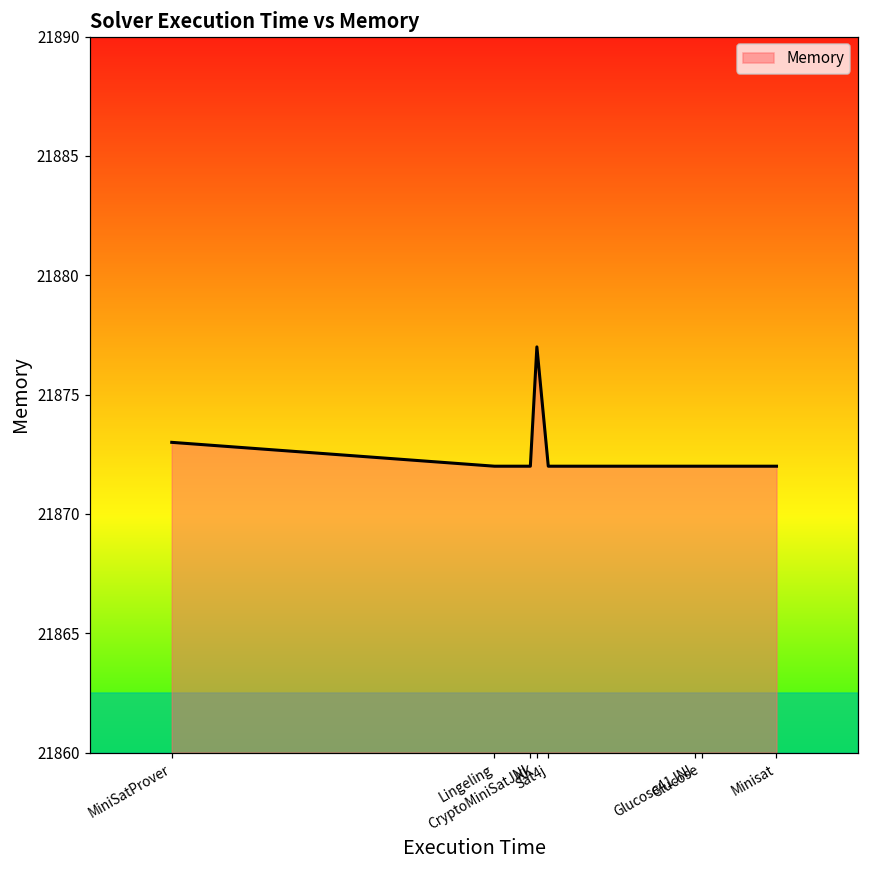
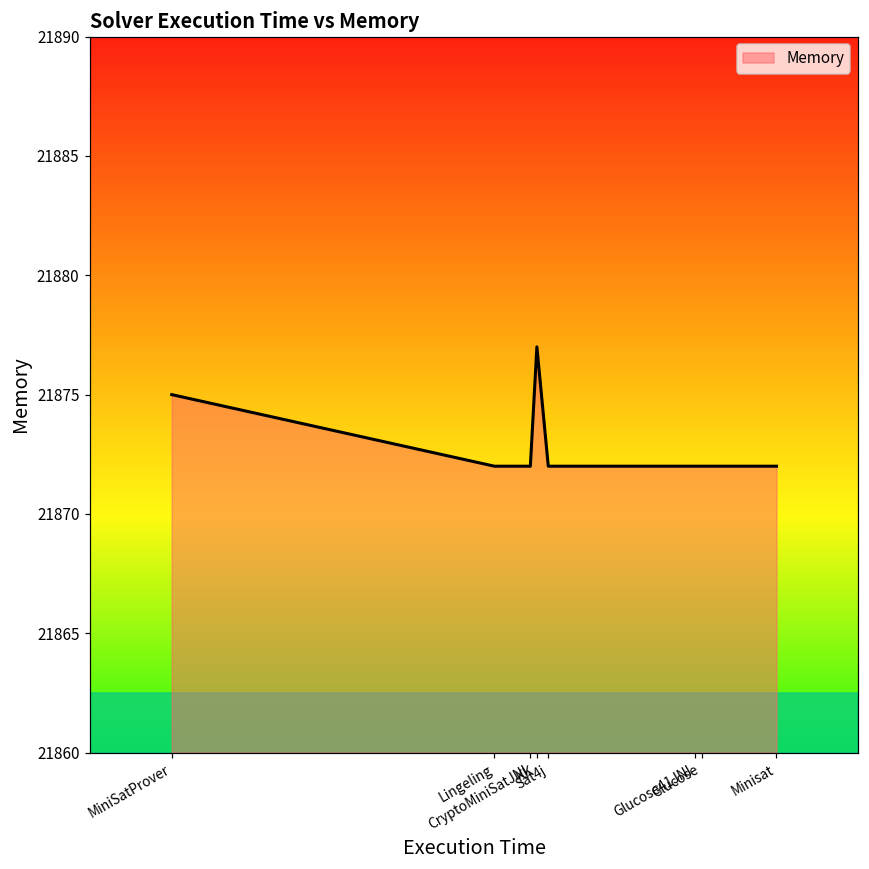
  {
-   "MiniSatProver": 21873,
+   "MiniSatProver": 21875,
    "Lingeling": 21872,
    "CryptoMiniSatJNI": 21872,
    "KK": 21877,
    "Sat4j": 21872,
    "Glucose41JNI": 21872,
    "Glucose": 21872,
    "Minisat": 21872
  }
